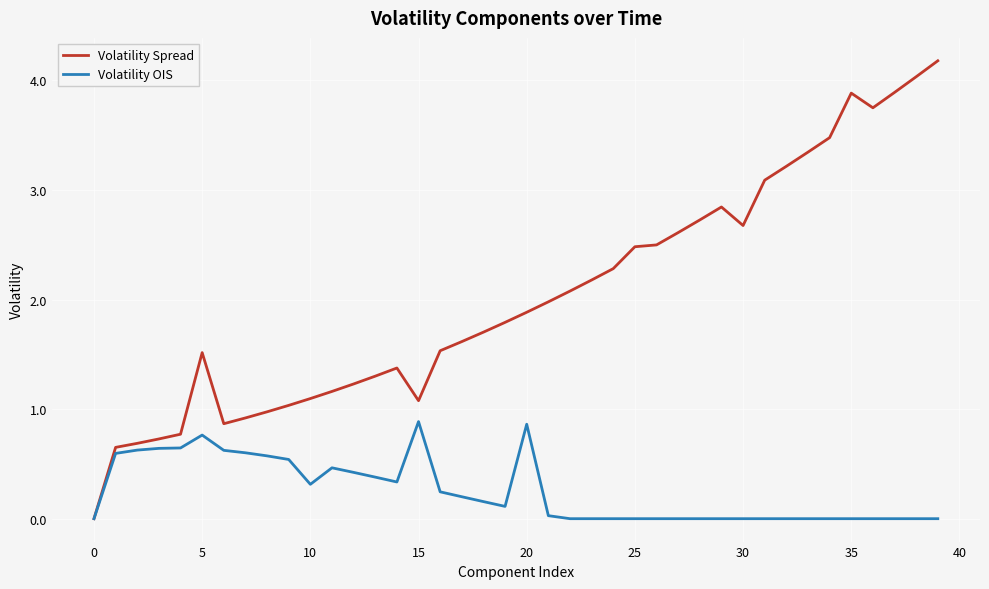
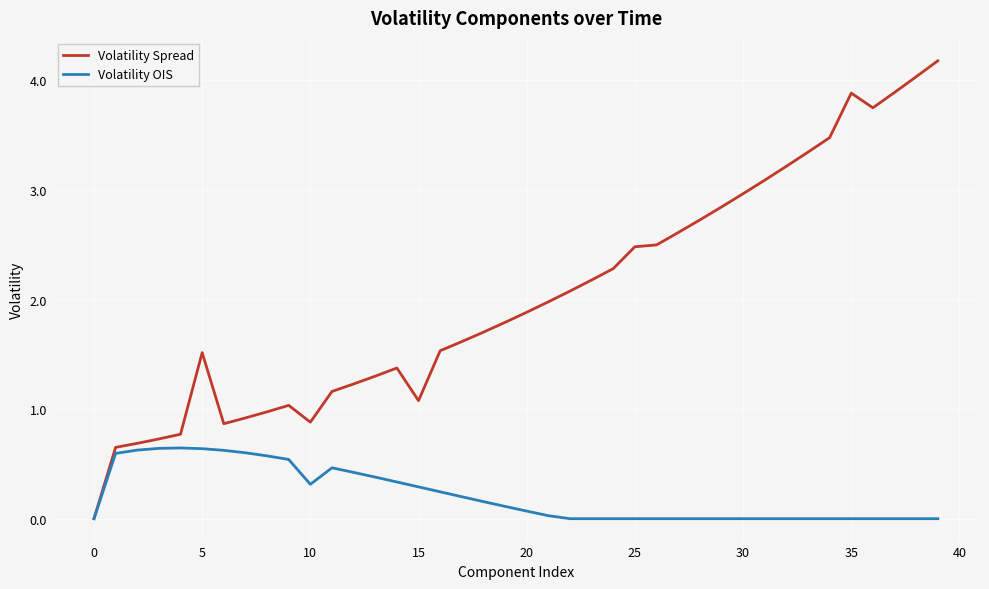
  {
    "Volatility Spread": {
      "5": 1.52,
-     "10": 1.10,
+     "10": 0.88,
      "15": 1.08,
      "20": 1.88,
      "25": 2.48,
-     "30": 2.68,
+     "30": 2.97,
      "35": 3.88
    },
    "Volatility OIS": {
-     "5": 0.76,
+     "5": 0.64,
      "10": 0.31,
-     "15": 0.89,
-     "20": 0.86,
+     "15": 0.29,
+     "20": 0.07,
      "25": 0.00,
      "30": 0.00,
      "35": 0.00
    }
  }
